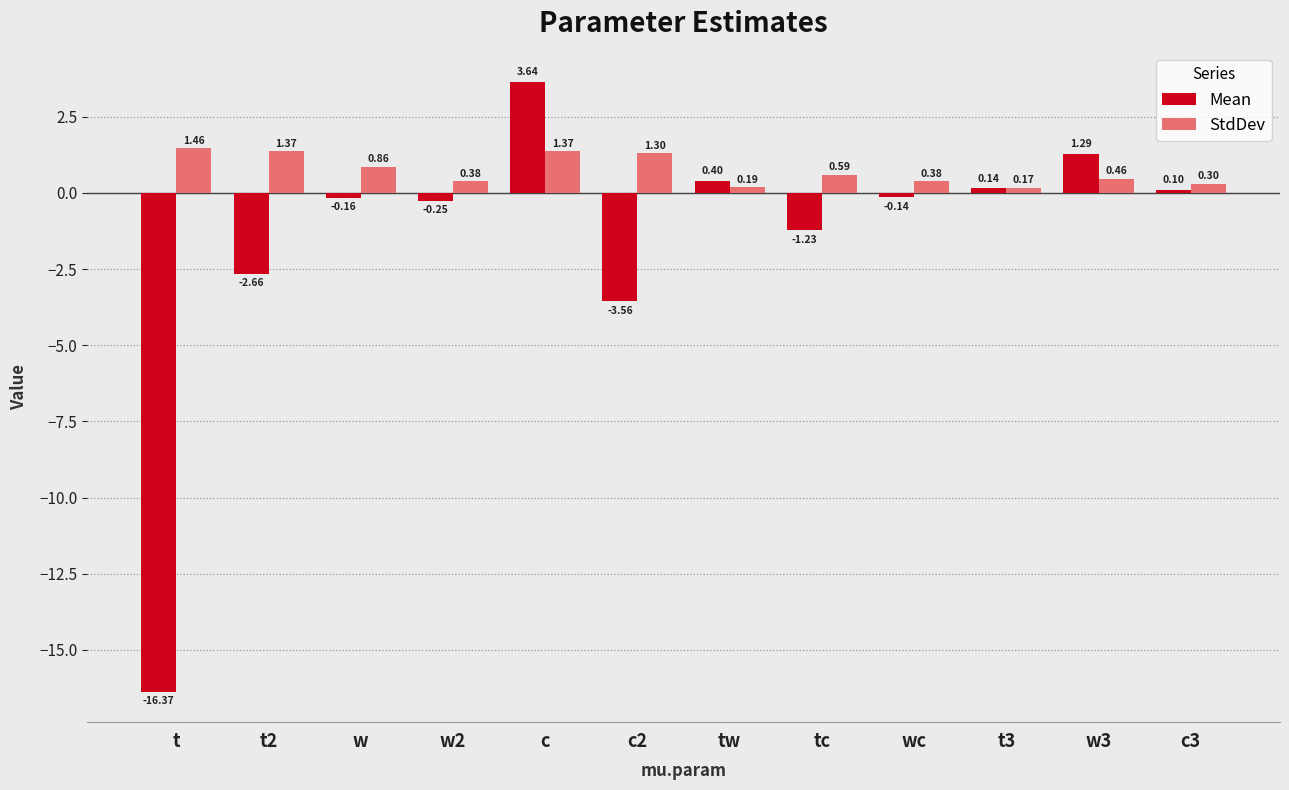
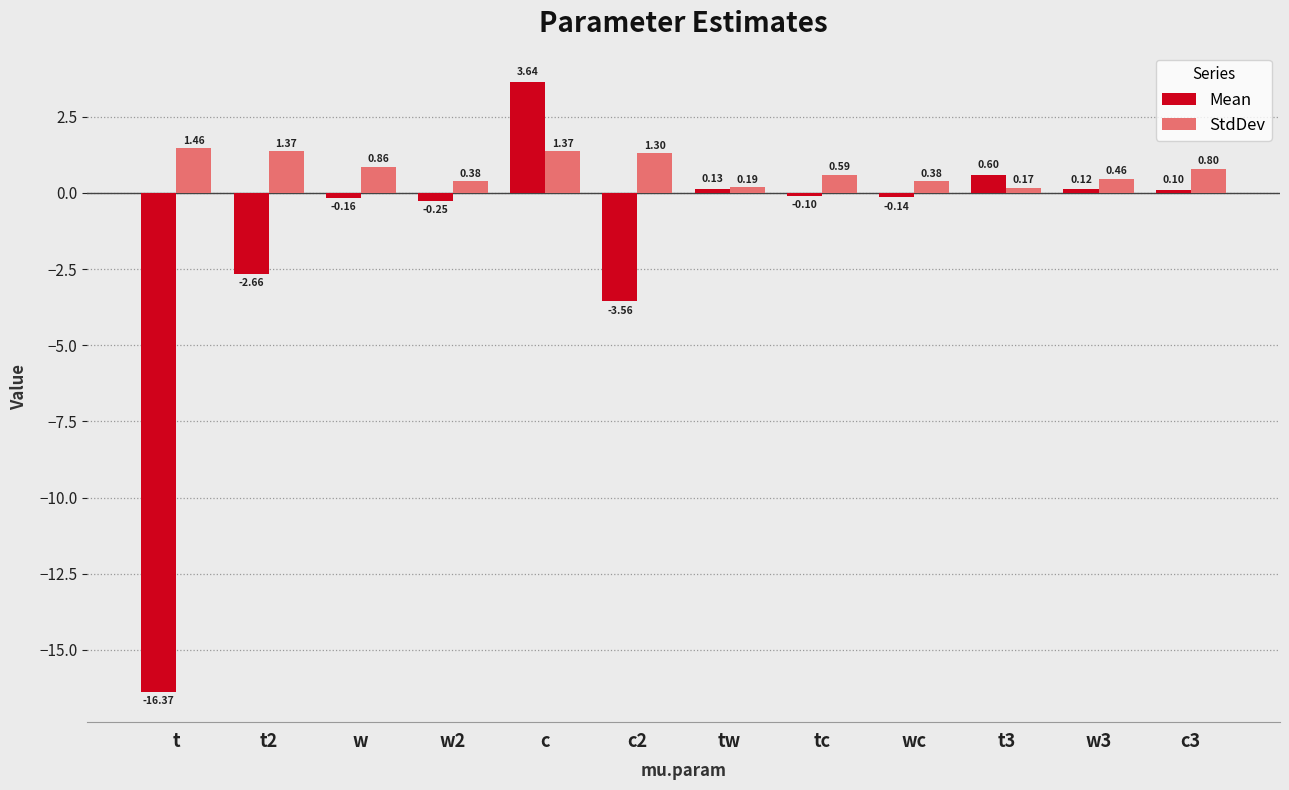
  {
    "Mean": {
      "t": -16.37,
      "t2": -2.66,
      "w": -0.16,
      "w2": -0.25,
      "c": 3.64,
      "c2": -3.56,
-     "tw": 0.40,
-     "tc": -1.23,
+     "tw": 0.13,
+     "tc": -0.10,
      "wc": -0.14,
-     "t3": 0.14,
-     "w3": 1.29,
+     "t3": 0.60,
+     "w3": 0.12,
      "c3": 0.10
    },
    "StdDev": {
      "t": 1.46,
      "t2": 1.37,
      "w": 0.86,
      "w2": 0.38,
      "c": 1.37,
      "c2": 1.30,
      "tw": 0.19,
      "tc": 0.59,
      "wc": 0.38,
      "t3": 0.17,
      "w3": 0.46,
-     "c3": 0.30
+     "c3": 0.80
    }
  }
